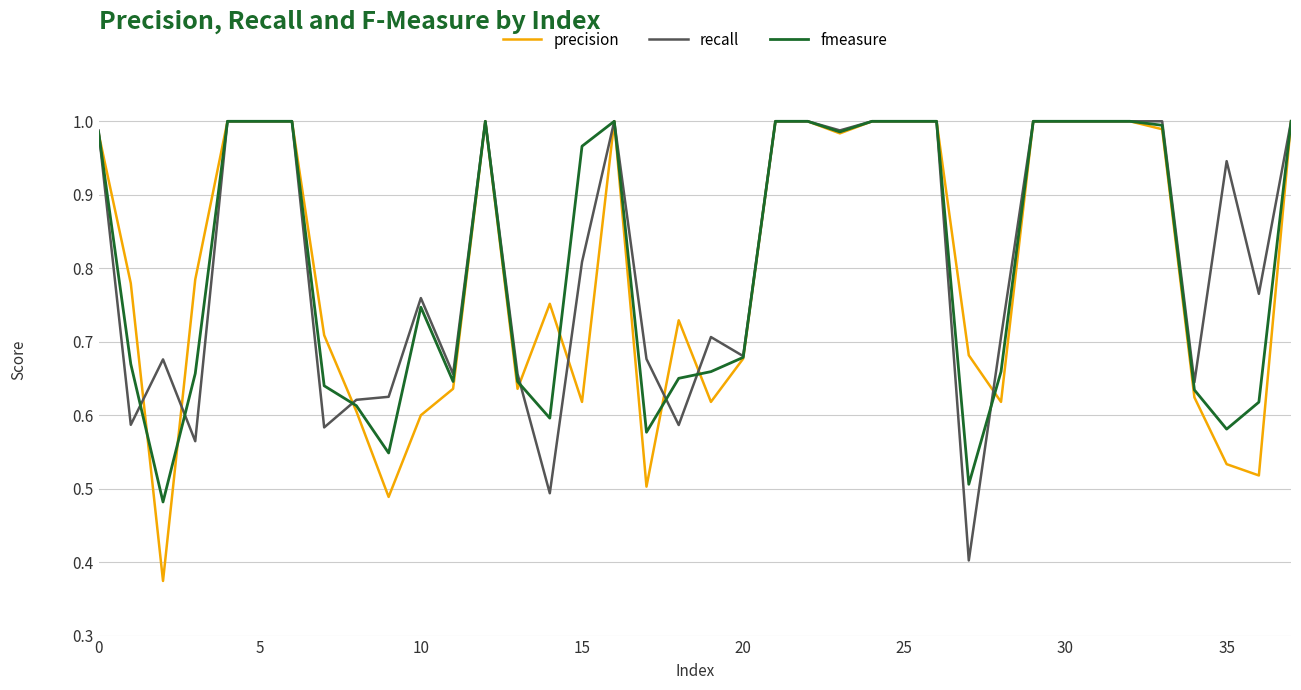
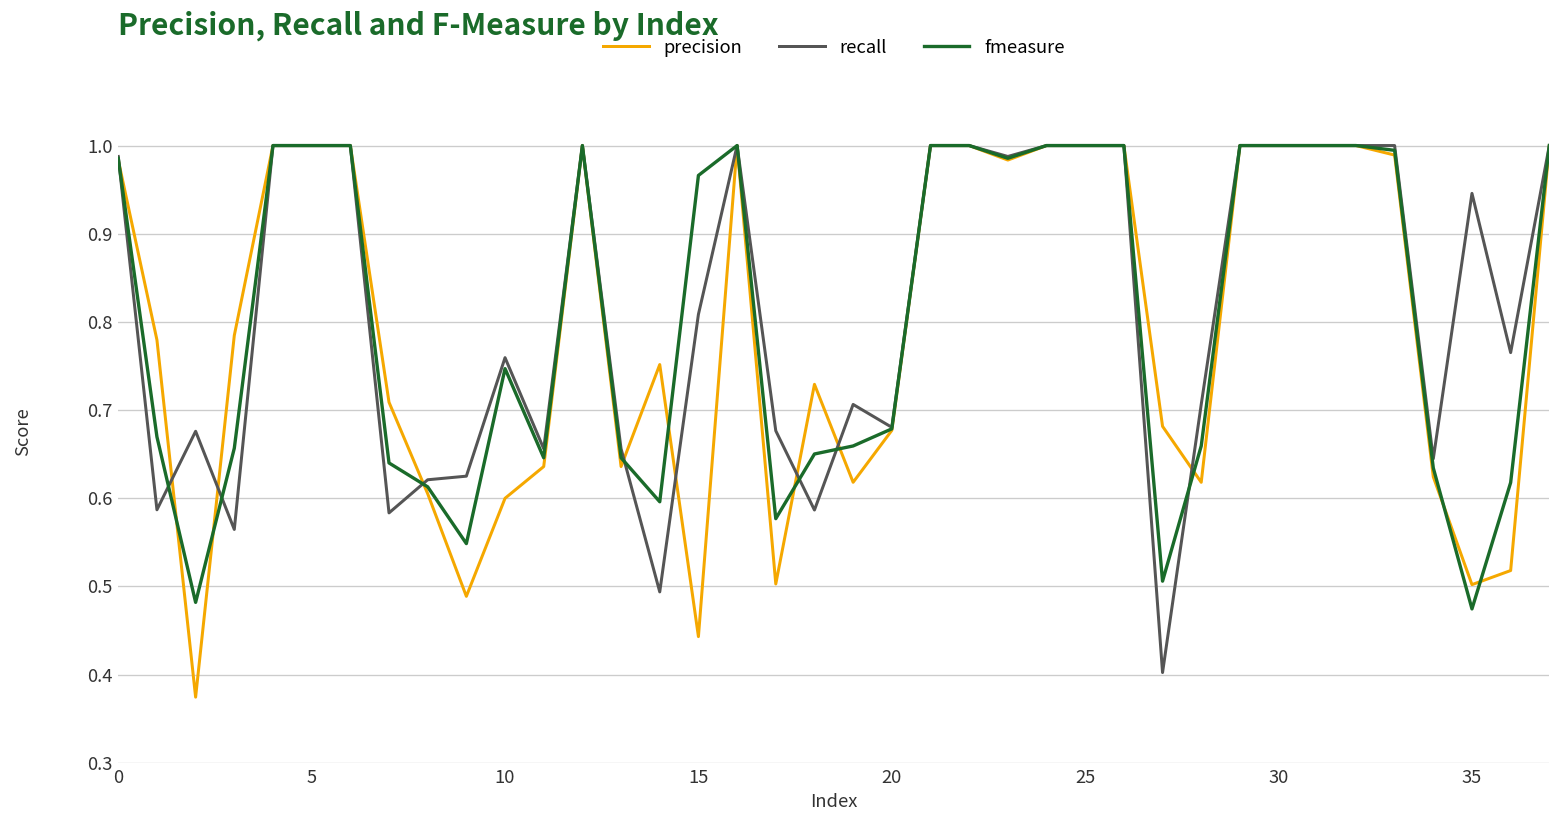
  {
    "precision": {
      "10": 0.60,
-     "15": 0.62,
-     "35": 0.53
+     "15": 0.44,
+     "35": 0.50
    },
    "recall": {
      "10": 0.76,
      "15": 0.81,
      "35": 0.95
    },
    "fmeasure": {
      "10": 0.75,
      "15": 0.97,
-     "35": 0.58
+     "35": 0.47
    }
  }
